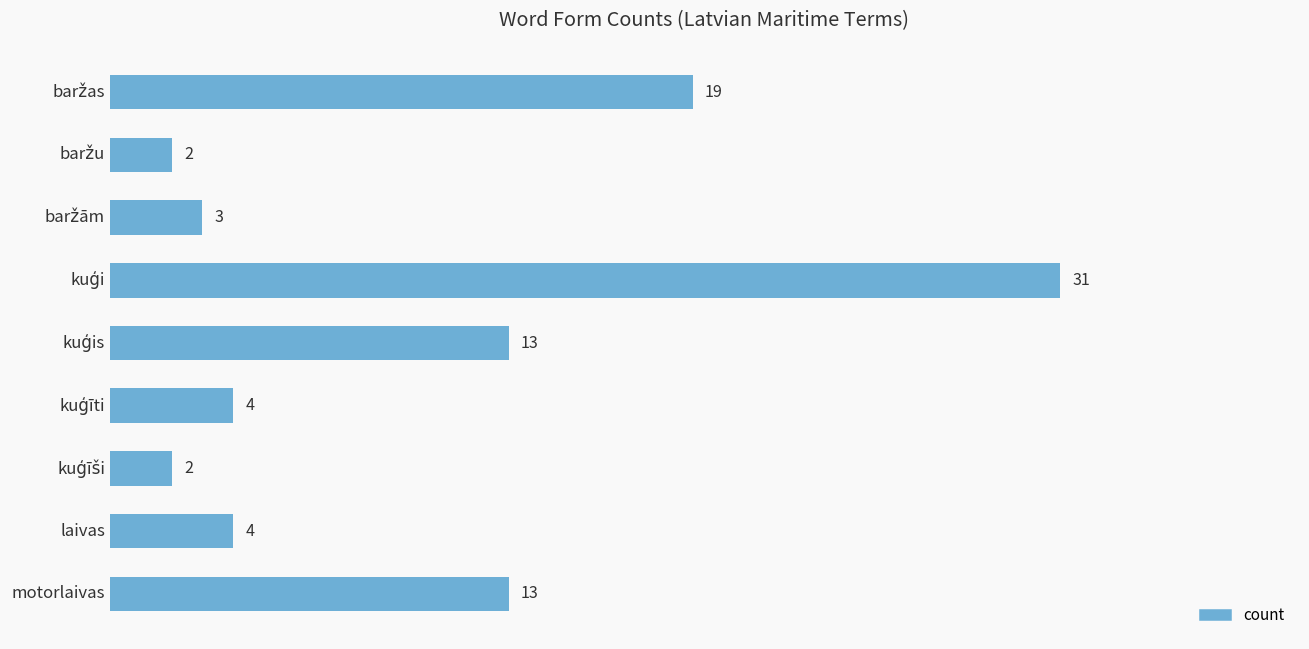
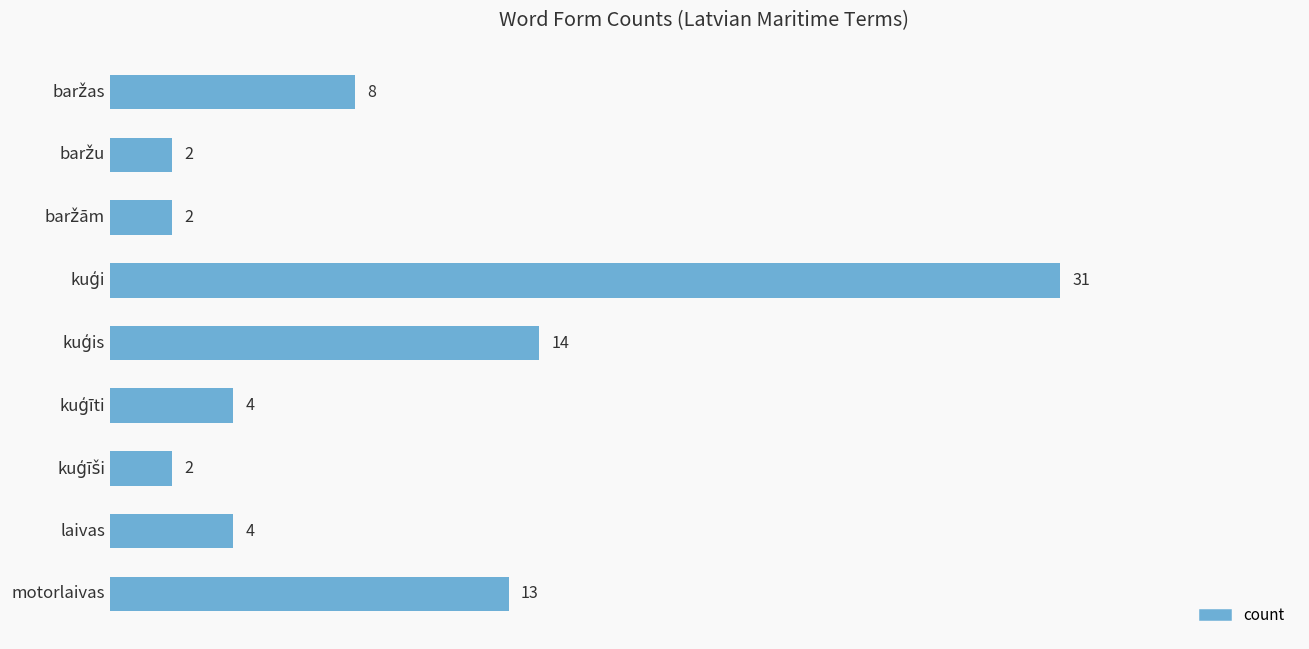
  {
-   "baržas": 19,
+   "baržas": 8,
    "baržu": 2,
-   "baržām": 3,
+   "baržām": 2,
    "kuģi": 31,
-   "kuģis": 13,
+   "kuģis": 14,
    "kuģīti": 4,
    "kuģīši": 2,
    "laivas": 4,
    "motorlaivas": 13
  }
